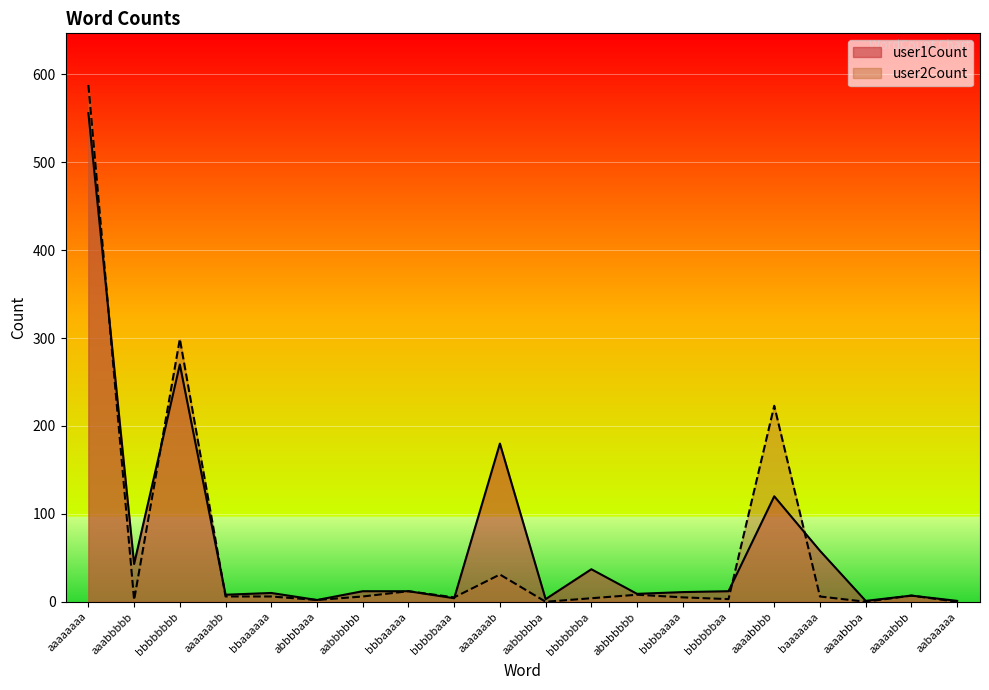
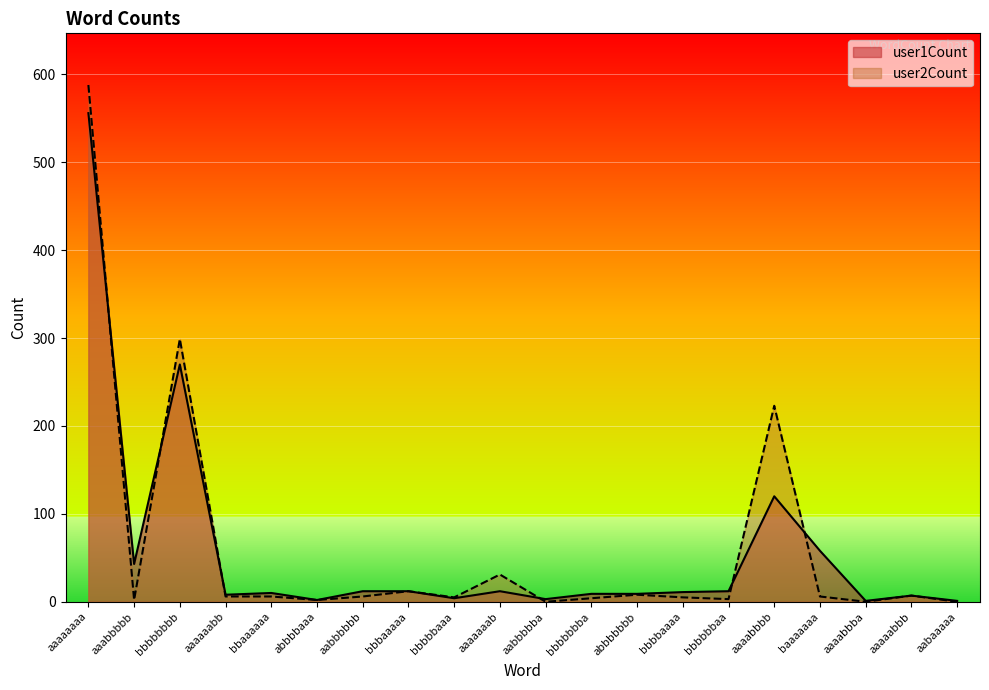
  {
    "user1Count": {
      "aaaaaaaa": 560,
      "aaabbbbb": 40,
      "bbbbbbbb": 270,
      "bbaaaaaa": 10,
      "aabbbbbb": 10,
-     "aaaaaaab": 180,
+     "aaaaaaab": 10,
      "aabbbbba": 0,
-     "bbbbbbba": 40,
+     "bbbbbbba": 10,
      "bbbbaaaa": 10,
      "bbbbbbaa": 10,
      "aaaabbbb": 120,
      "baaaaaaa": 60
    },
    "user2Count": {
      "aaaaaaaa": 590,
      "aaabbbbb": 0,
      "bbbbbbbb": 300,
      "bbaaaaaa": 10,
      "aabbbbbb": 10,
      "aaaaaaab": 30,
      "aabbbbba": 0,
      "bbbbbbba": 0,
      "bbbbaaaa": 10,
      "bbbbbbaa": 0,
      "aaaabbbb": 220,
      "baaaaaaa": 10
    }
  }
